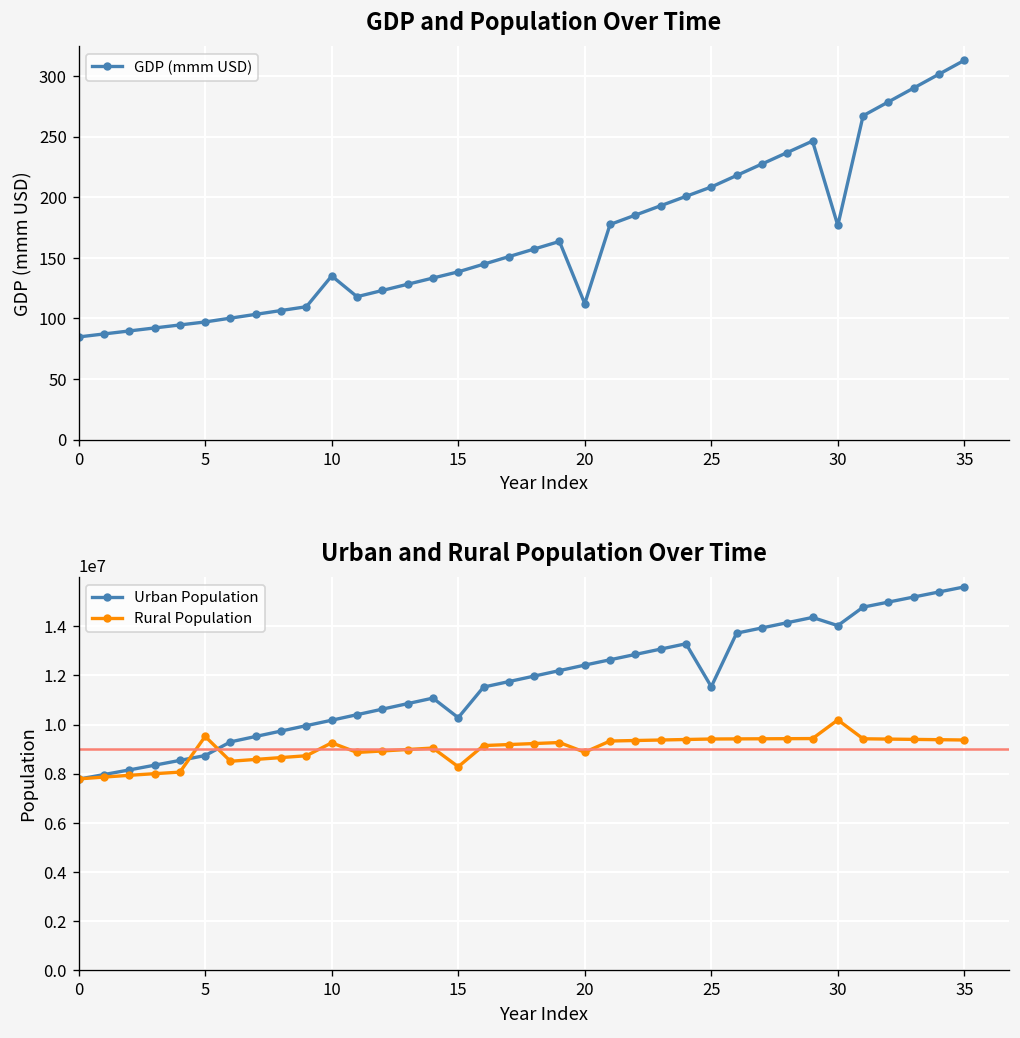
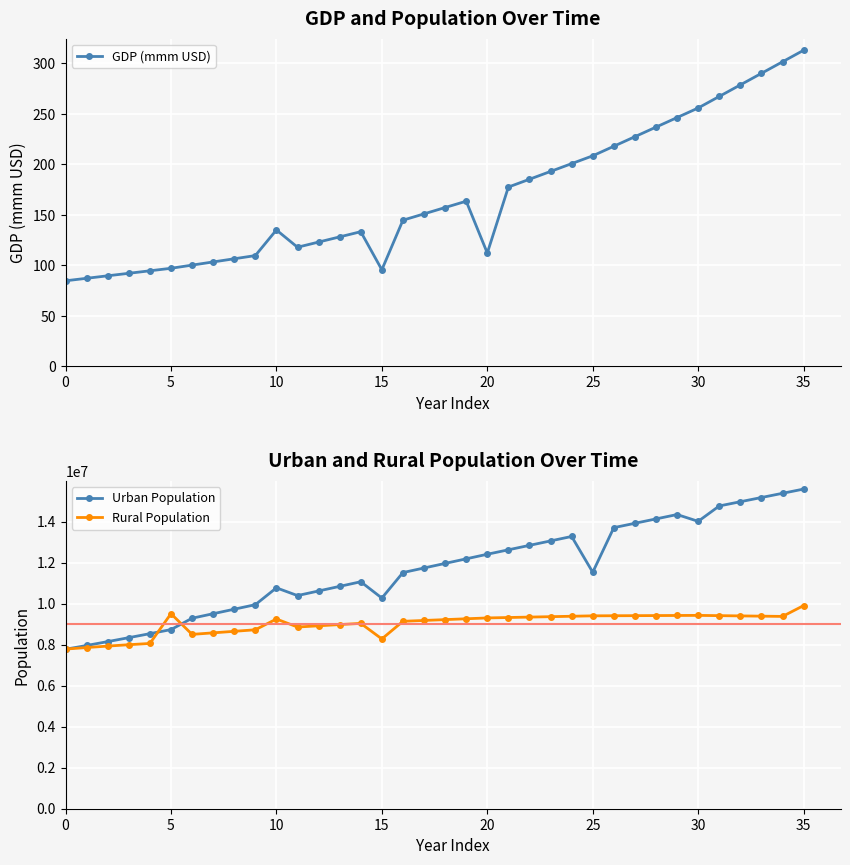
  {
    "GDP and Population Over Time": {
      "0": 85,
      "5": 97,
      "10": 135,
-     "15": 138,
+     "15": 96,
      "20": 112,
      "25": 209,
-     "30": 177,
+     "30": 256,
      "35": 313
    },
    "Urban and Rural Population Over Time": {
      "Urban Population": {
        "5": 8700000,
-       "10": 10200000,
+       "10": 10800000,
        "15": 10300000,
        "20": 12400000,
        "25": 11500000,
        "30": 14000000,
        "35": 15600000
      },
      "Rural Population": {
        "5": 9500000,
        "10": 9300000,
        "15": 8300000,
-       "20": 8900000,
+       "20": 9300000,
        "25": 9400000,
-       "30": 10200000,
-       "35": 9400000
+       "30": 9400000,
+       "35": 9900000
      }
    }
  }
